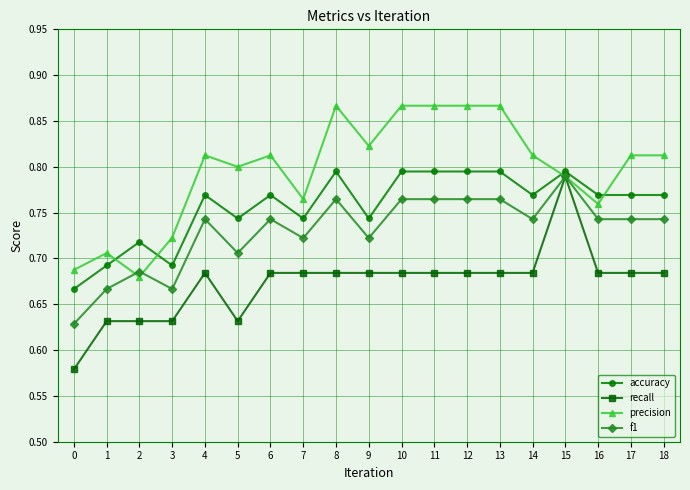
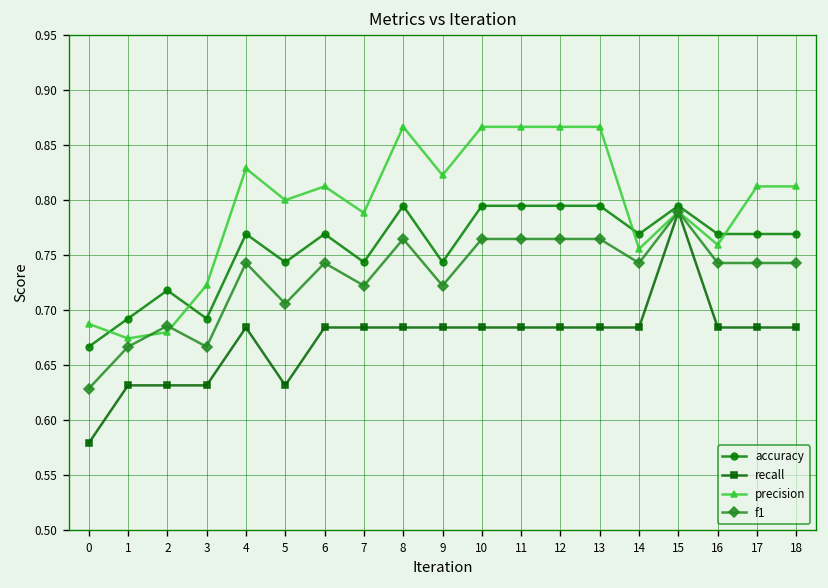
  {
    "precision": {
      "0": 0.69,
-     "1": 0.71,
+     "1": 0.67,
      "2": 0.68,
      "3": 0.72,
-     "4": 0.81,
+     "4": 0.83,
      "5": 0.80,
      "6": 0.81,
-     "7": 0.76,
+     "7": 0.79,
      "8": 0.87,
      "9": 0.82,
      "10": 0.87,
      "11": 0.87,
      "12": 0.87,
      "13": 0.87,
-     "14": 0.81,
+     "14": 0.76,
      "16": 0.76,
      "17": 0.81,
      "18": 0.81
    }
  }
